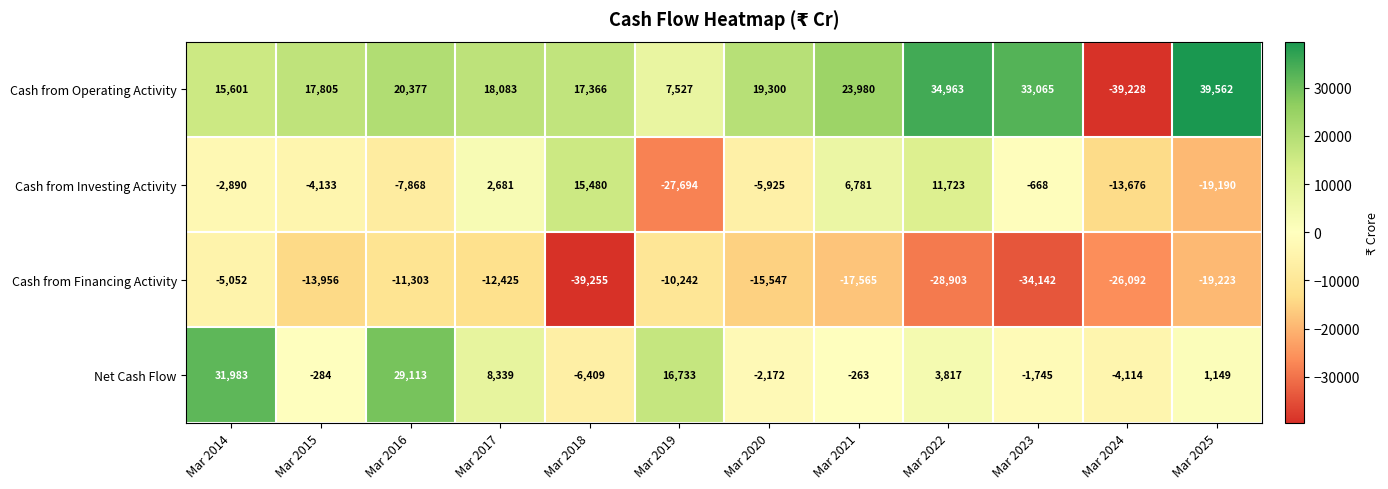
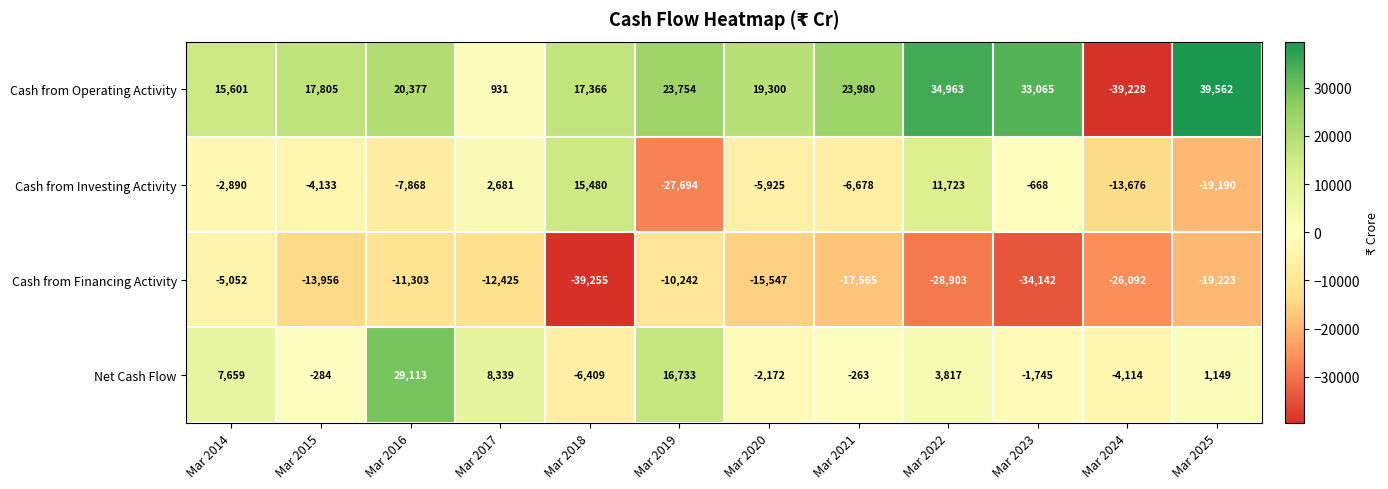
  {
    "Cash from Operating Activity": {
      "Mar 2014": "15,601",
      "Mar 2015": "17,805",
      "Mar 2016": "20,377",
-     "Mar 2017": "18,083",
+     "Mar 2017": "931",
      "Mar 2018": "17,366",
-     "Mar 2019": "7,527",
+     "Mar 2019": "23,754",
      "Mar 2020": "19,300",
      "Mar 2021": "23,980",
      "Mar 2022": "34,963",
      "Mar 2023": "33,065",
      "Mar 2024": "-39,228",
      "Mar 2025": "39,562"
    },
    "Cash from Investing Activity": {
      "Mar 2014": "-2,890",
      "Mar 2015": "-4,133",
      "Mar 2016": "-7,868",
      "Mar 2017": "2,681",
      "Mar 2018": "15,480",
      "Mar 2019": "-27,694",
      "Mar 2020": "-5,925",
-     "Mar 2021": "6,781",
+     "Mar 2021": "-6,678",
      "Mar 2022": "11,723",
      "Mar 2023": "-668",
      "Mar 2024": "-13,676",
      "Mar 2025": "-19,190"
    },
    "Cash from Financing Activity": {
      "Mar 2014": "-5,052",
      "Mar 2015": "-13,956",
      "Mar 2016": "-11,303",
      "Mar 2017": "-12,425",
      "Mar 2018": "-39,255",
      "Mar 2019": "-10,242",
      "Mar 2020": "-15,547",
      "Mar 2021": "-17,565",
      "Mar 2022": "-28,903",
      "Mar 2023": "-34,142",
      "Mar 2024": "-26,092",
      "Mar 2025": "-19,223"
    },
    "Net Cash Flow": {
-     "Mar 2014": "31,983",
+     "Mar 2014": "7,659",
      "Mar 2015": "-284",
      "Mar 2016": "29,113",
      "Mar 2017": "8,339",
      "Mar 2018": "-6,409",
      "Mar 2019": "16,733",
      "Mar 2020": "-2,172",
      "Mar 2021": "-263",
      "Mar 2022": "3,817",
      "Mar 2023": "-1,745",
      "Mar 2024": "-4,114",
      "Mar 2025": "1,149"
    }
  }
